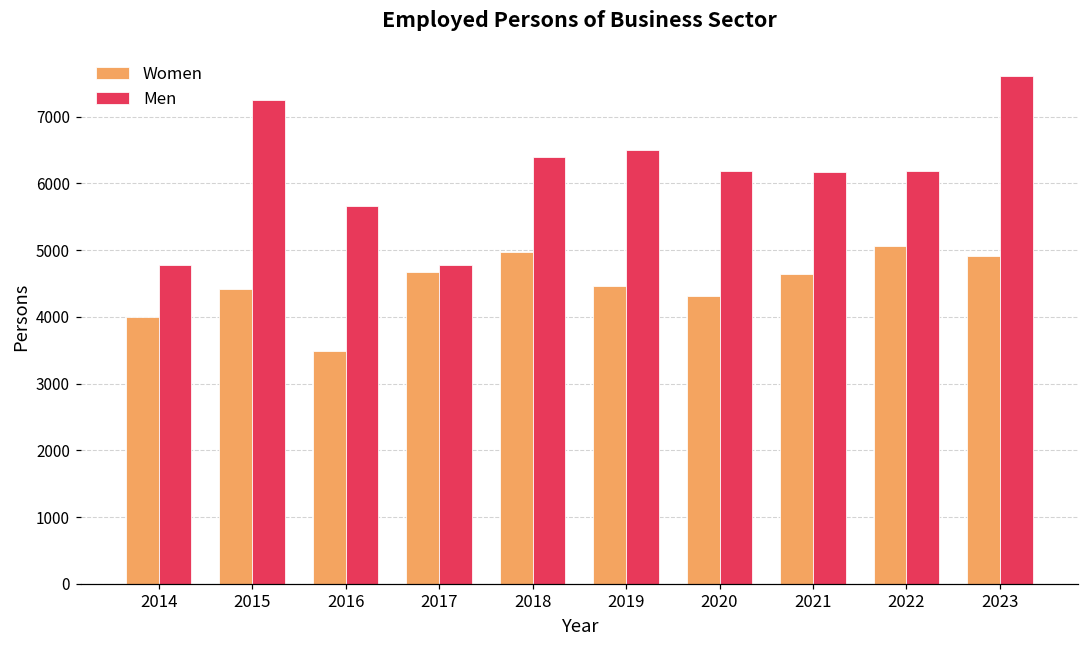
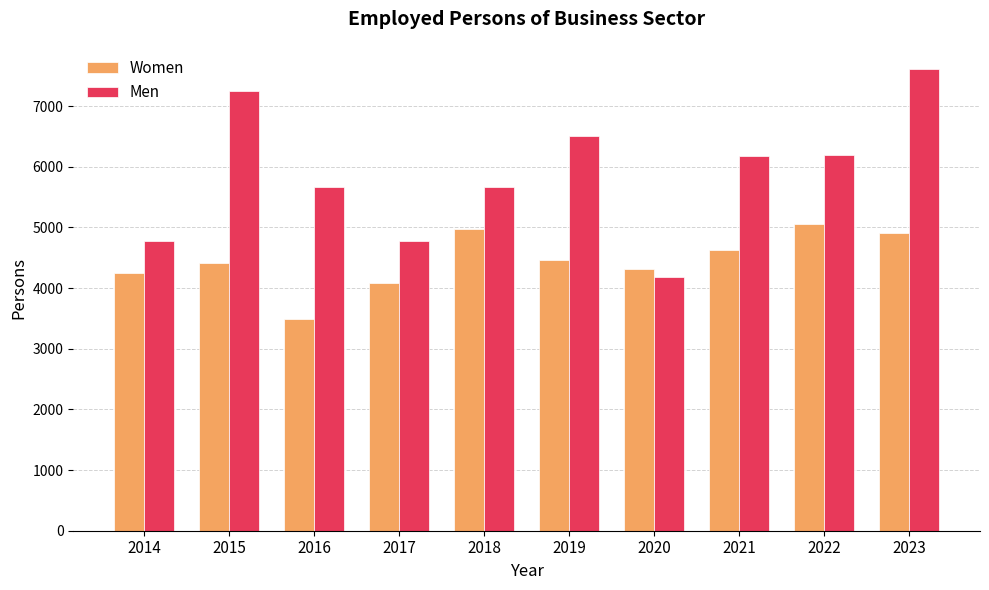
  {
    "Women": {
-     "2014": 4000,
+     "2014": 4300,
      "2015": 4400,
      "2016": 3500,
-     "2017": 4700,
+     "2017": 4100,
      "2018": 5000,
      "2019": 4500,
      "2020": 4300,
      "2021": 4600,
      "2022": 5100,
      "2023": 4900
    },
    "Men": {
      "2014": 4800,
      "2015": 7300,
      "2016": 5700,
      "2017": 4800,
-     "2018": 6400,
+     "2018": 5700,
      "2019": 6500,
-     "2020": 6200,
+     "2020": 4200,
      "2021": 6200,
      "2022": 6200,
      "2023": 7600
    }
  }
